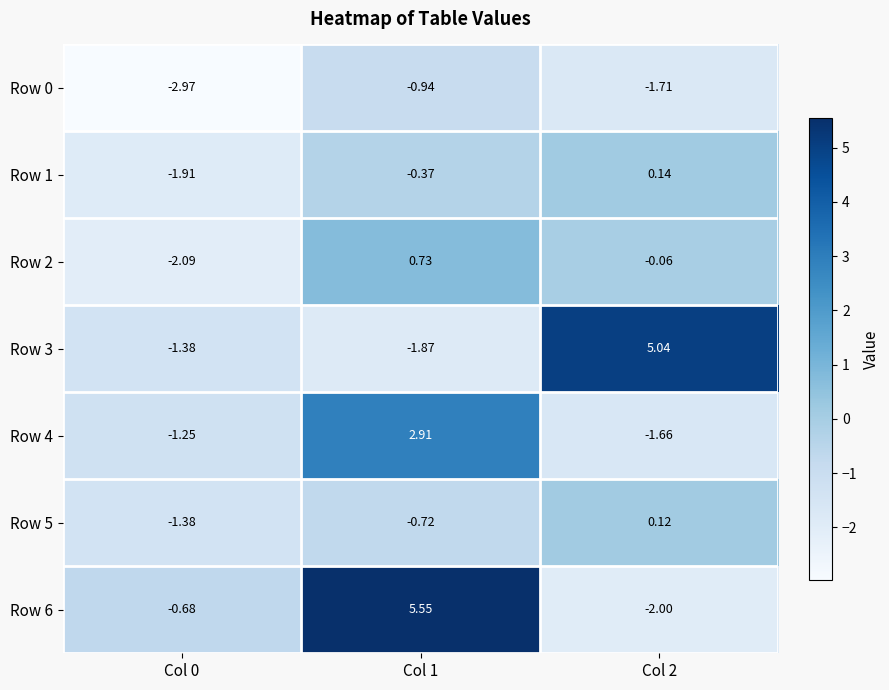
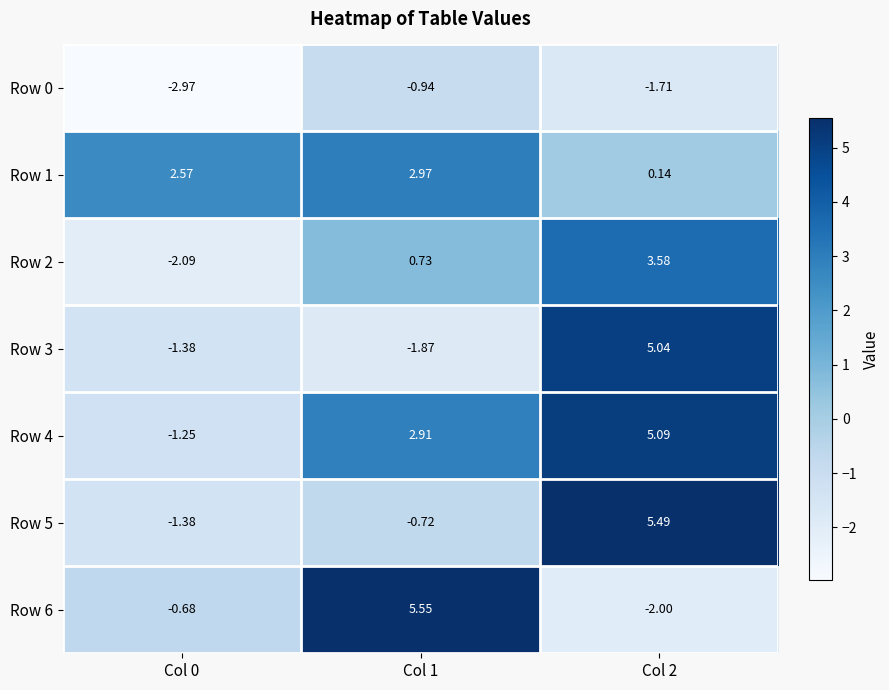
  {
    "Row 0": {
      "Col 0": -2.97,
      "Col 1": -0.94,
      "Col 2": -1.71
    },
    "Row 1": {
-     "Col 0": -1.91,
-     "Col 1": -0.37,
+     "Col 0": 2.57,
+     "Col 1": 2.97,
      "Col 2": 0.14
    },
    "Row 2": {
      "Col 0": -2.09,
      "Col 1": 0.73,
-     "Col 2": -0.06
+     "Col 2": 3.58
    },
    "Row 3": {
      "Col 0": -1.38,
      "Col 1": -1.87,
      "Col 2": 5.04
    },
    "Row 4": {
      "Col 0": -1.25,
      "Col 1": 2.91,
-     "Col 2": -1.66
+     "Col 2": 5.09
    },
    "Row 5": {
      "Col 0": -1.38,
      "Col 1": -0.72,
-     "Col 2": 0.12
+     "Col 2": 5.49
    },
    "Row 6": {
      "Col 0": -0.68,
      "Col 1": 5.55,
      "Col 2": -2.00
    }
  }
